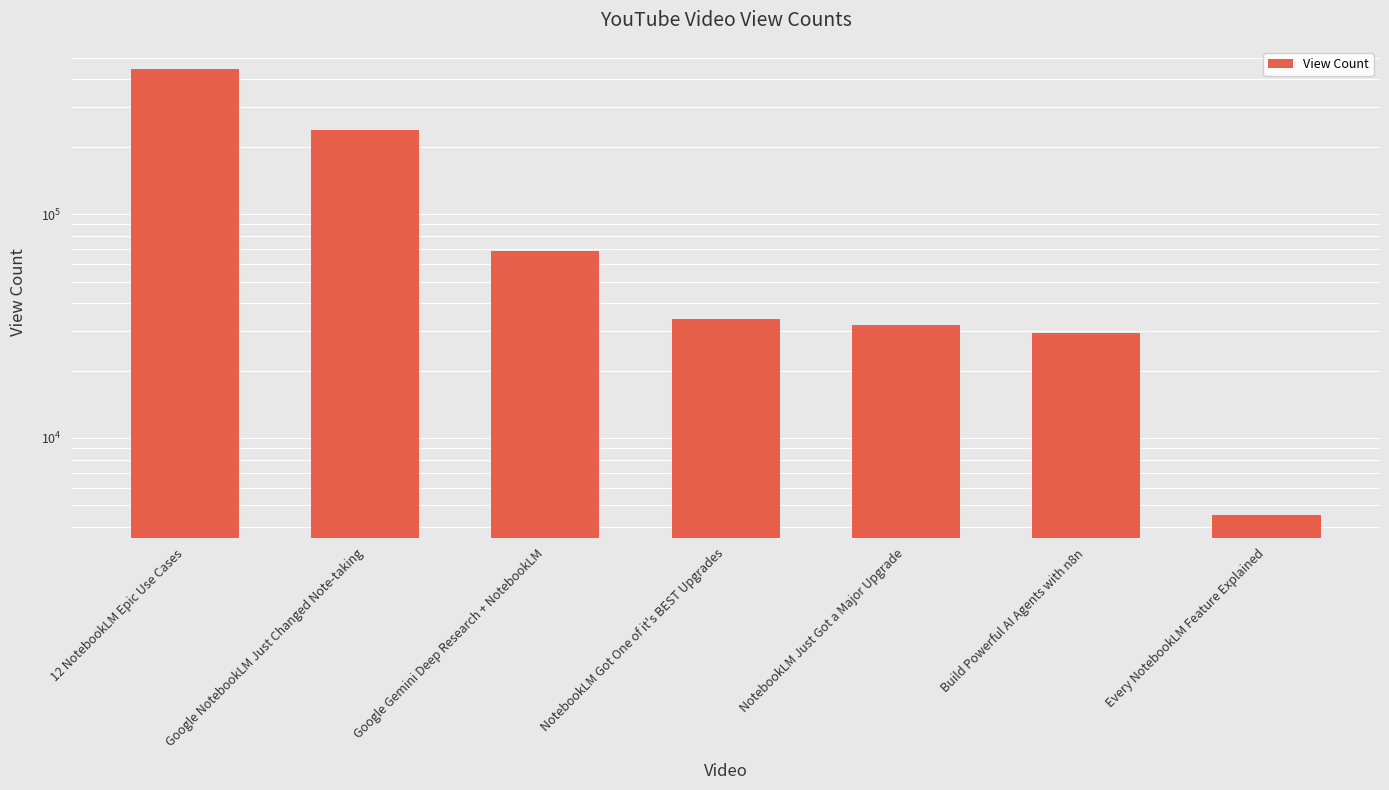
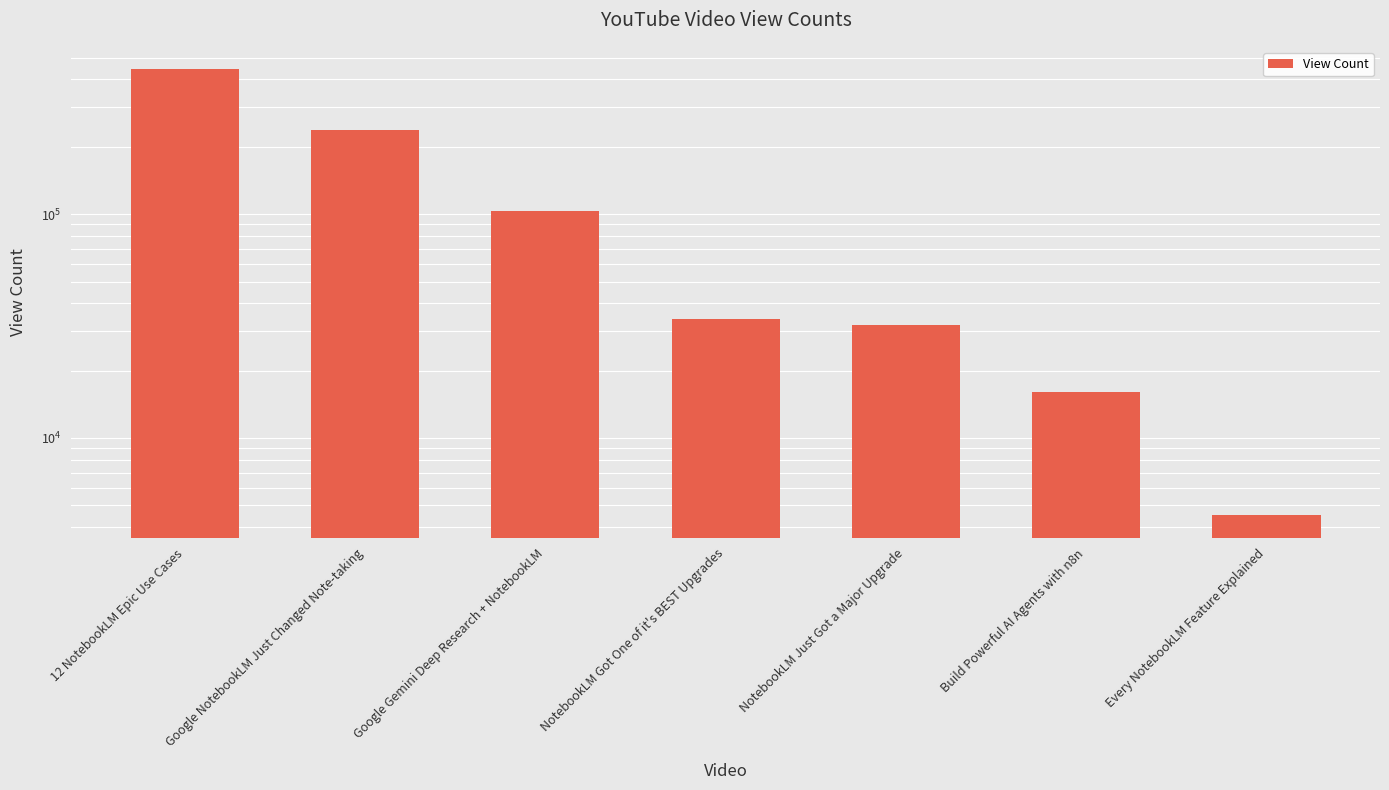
  {
    "12 NotebookLM Epic Use Cases": 440000,
    "Google NotebookLM Just Changed Note-taking": 240000,
-   "Google Gemini Deep Research + NotebookLM": 68000,
+   "Google Gemini Deep Research + NotebookLM": 100000,
    "NotebookLM Got One of it's BEST Upgrades": 34000,
    "NotebookLM Just Got a Major Upgrade": 32000,
-   "Build Powerful AI Agents with n8n": 30000,
+   "Build Powerful AI Agents with n8n": 16000,
    "Every NotebookLM Feature Explained": 4500
  }
